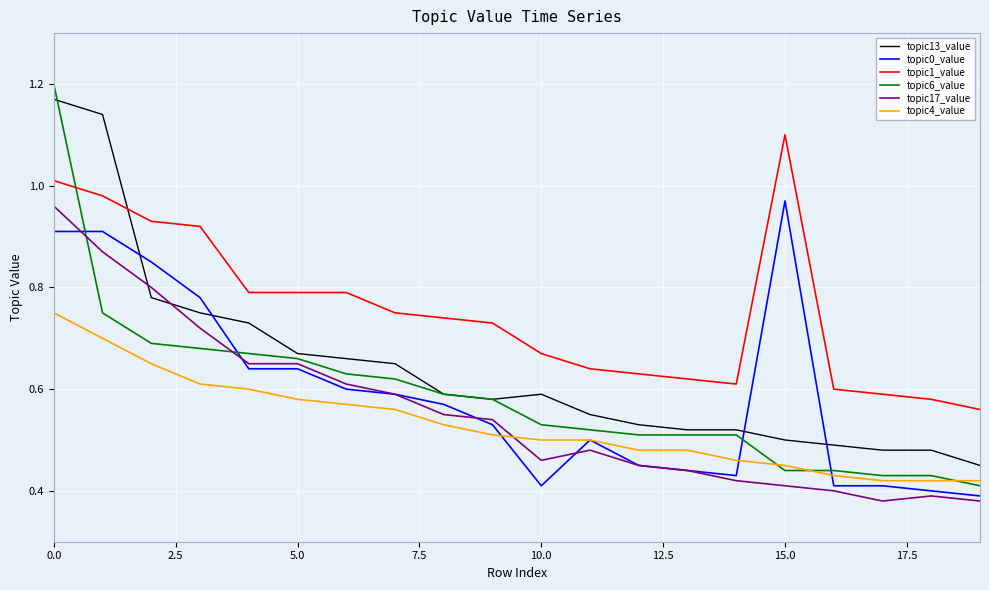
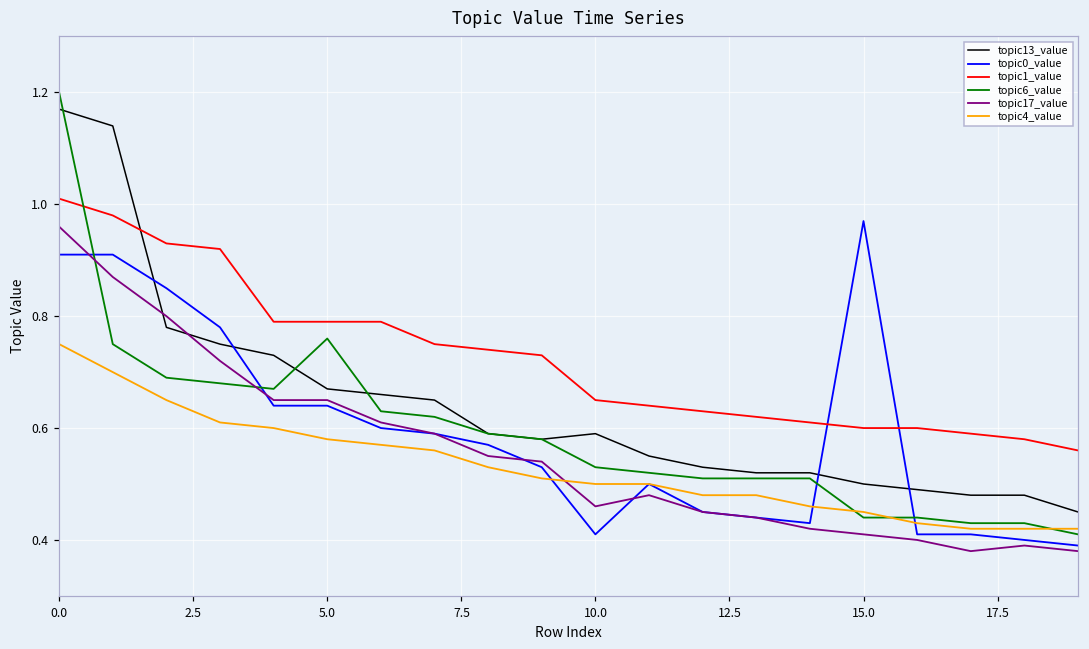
  {
    "topic13_value": {
      "0.0": 1.17,
      "5.0": 0.67,
      "10.0": 0.59,
      "15.0": 0.50
    },
    "topic0_value": {
      "0.0": 0.91,
      "5.0": 0.64,
      "10.0": 0.41,
      "15.0": 0.97
    },
    "topic1_value": {
      "0.0": 1.01,
      "5.0": 0.79,
-     "10.0": 0.67,
-     "15.0": 1.1
+     "10.0": 0.65,
+     "15.0": 0.6
    },
    "topic6_value": {
      "0.0": 1.20,
-     "5.0": 0.66,
+     "5.0": 0.76,
      "10.0": 0.53,
      "15.0": 0.44
    },
    "topic17_value": {
      "0.0": 0.96,
      "5.0": 0.65,
      "10.0": 0.46,
      "15.0": 0.41
    },
    "topic4_value": {
      "0.0": 0.75,
      "5.0": 0.58,
      "10.0": 0.50,
      "15.0": 0.45
    }
  }
